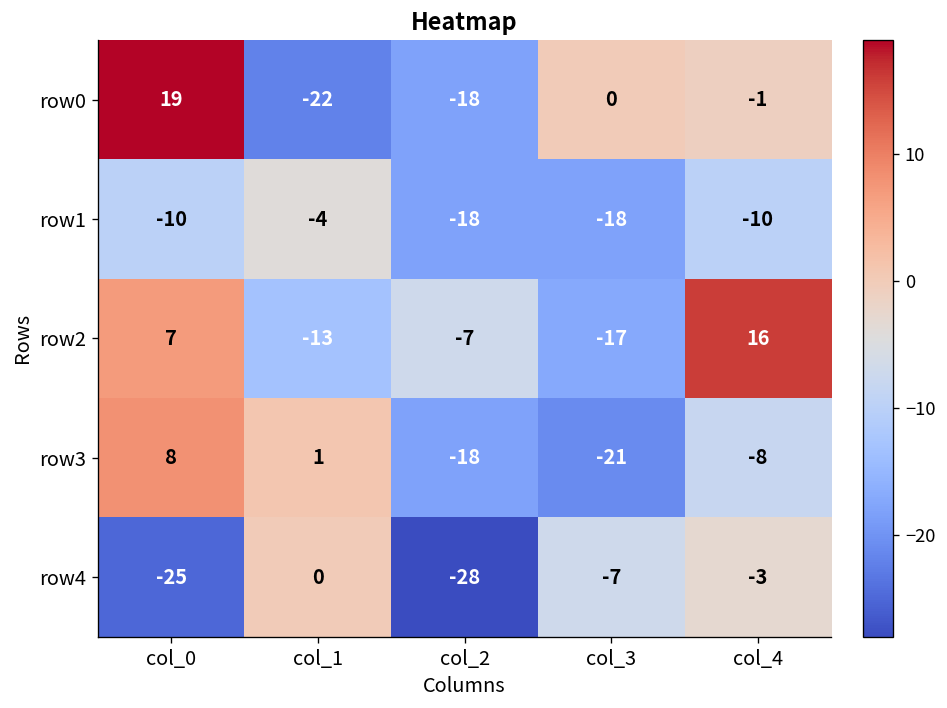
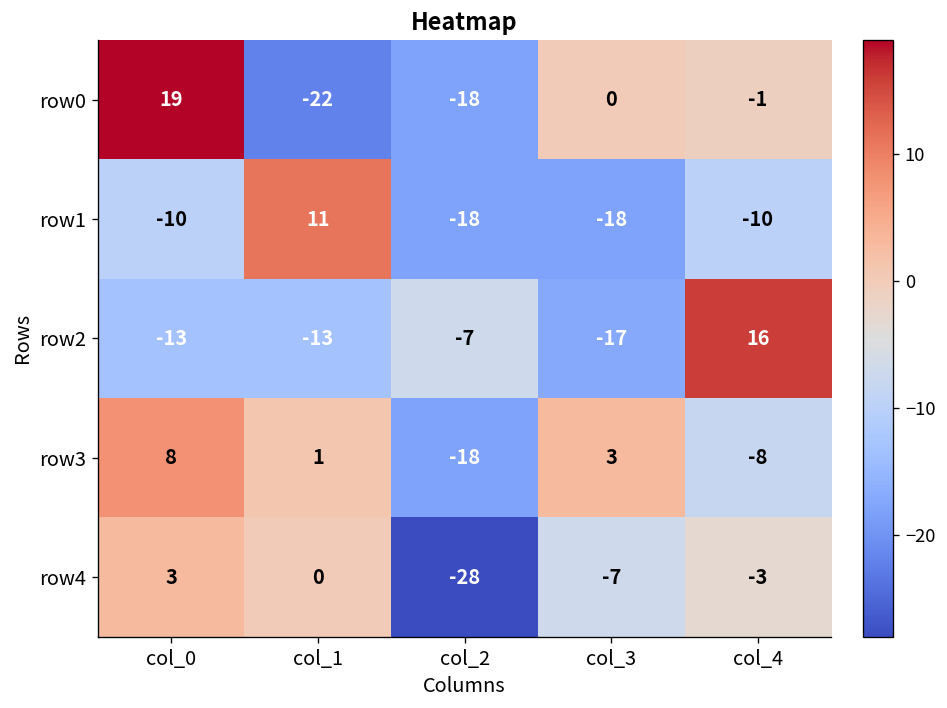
  {
    "row0": {
      "col_0": 19,
      "col_1": -22,
      "col_2": -18,
      "col_3": 0,
      "col_4": -1
    },
    "row1": {
      "col_0": -10,
-     "col_1": -4,
+     "col_1": 11,
      "col_2": -18,
      "col_3": -18,
      "col_4": -10
    },
    "row2": {
-     "col_0": 7,
+     "col_0": -13,
      "col_1": -13,
      "col_2": -7,
      "col_3": -17,
      "col_4": 16
    },
    "row3": {
      "col_0": 8,
      "col_1": 1,
      "col_2": -18,
-     "col_3": -21,
+     "col_3": 3,
      "col_4": -8
    },
    "row4": {
-     "col_0": -25,
+     "col_0": 3,
      "col_1": 0,
      "col_2": -28,
      "col_3": -7,
      "col_4": -3
    }
  }
